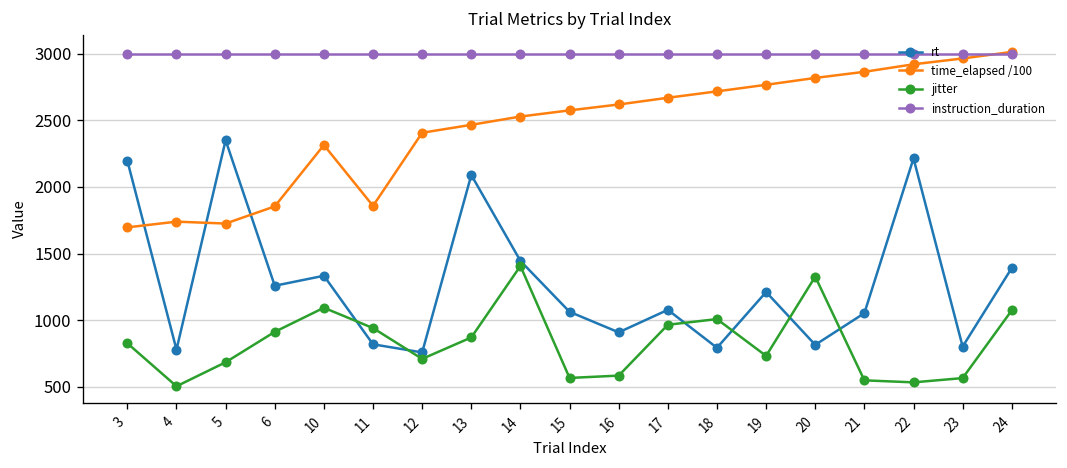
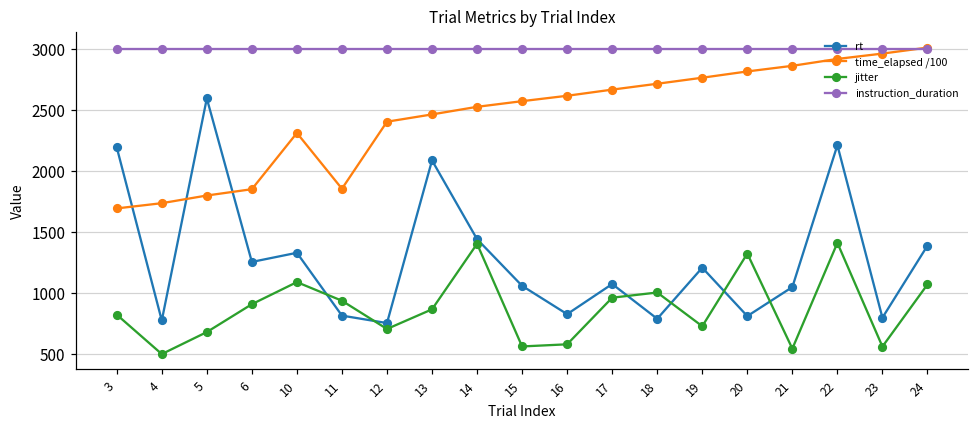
  {
    "rt": {
      "3": 2200,
      "4": 780,
-     "5": 2350,
+     "5": 2600,
      "6": 1260,
      "10": 1330,
      "11": 820,
      "12": 760,
      "13": 2090,
      "14": 1440,
      "15": 1060,
-     "16": 910,
+     "16": 830,
      "17": 1080,
      "18": 790,
      "19": 1210,
      "20": 810,
      "21": 1050,
      "22": 2210,
      "23": 800,
      "24": 1390
    },
    "time_elapsed /100": {
      "3": 1700,
      "4": 1740,
-     "5": 1730,
+     "5": 1800,
      "6": 1850,
      "10": 2310,
      "11": 1860,
      "12": 2410,
      "13": 2470,
      "14": 2530,
      "15": 2580,
      "16": 2620,
      "17": 2670,
      "18": 2720,
      "19": 2770,
      "20": 2820,
      "21": 2870,
      "22": 2920,
      "23": 2970
    },
    "jitter": {
      "3": 830,
      "4": 500,
      "5": 680,
      "6": 910,
      "10": 1090,
      "11": 940,
      "12": 710,
      "13": 870,
      "14": 1410,
      "15": 570,
      "16": 580,
      "17": 960,
      "18": 1010,
      "19": 730,
      "20": 1330,
      "21": 550,
-     "22": 530,
+     "22": 1410,
      "23": 560,
      "24": 1070
    },
    "instruction_duration": {
      "3": 3000,
      "4": 3000,
      "5": 3000,
      "6": 3000,
      "10": 3000,
      "11": 3000,
      "12": 3000,
      "13": 3000,
      "14": 3000,
      "15": 3000,
      "16": 3000,
      "17": 3000,
      "18": 3000,
      "19": 3000,
      "20": 3000,
      "21": 3000,
      "22": 3000,
      "23": 3000
    }
  }
